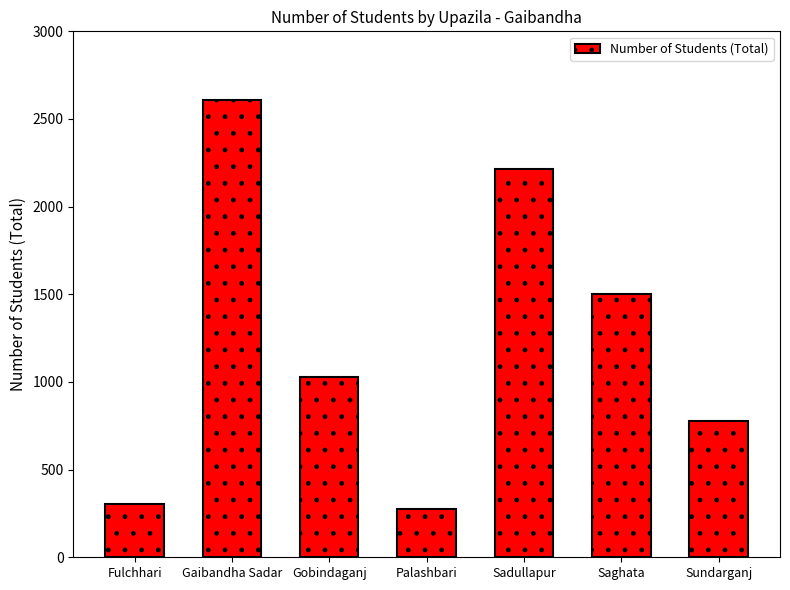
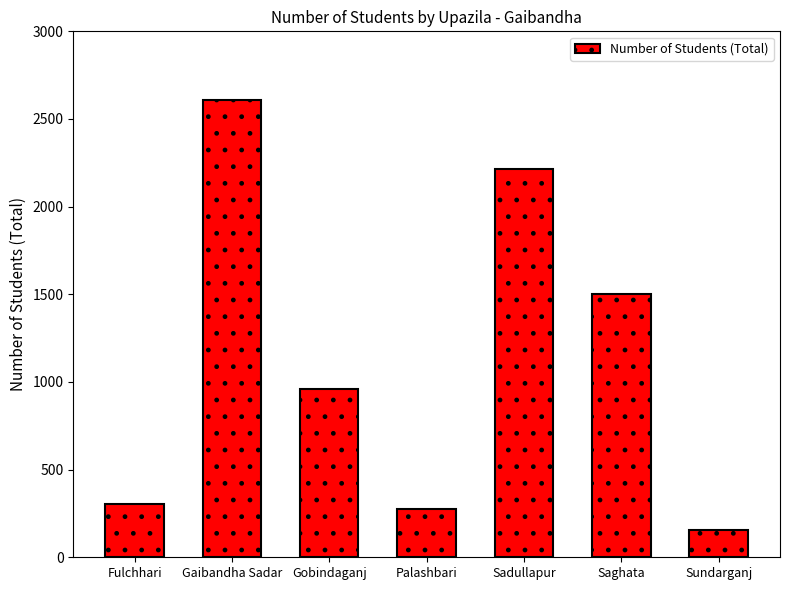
  {
    "Fulchhari": 300,
    "Gaibandha Sadar": 2610,
-   "Gobindaganj": 1030,
+   "Gobindaganj": 960,
    "Palashbari": 280,
    "Sadullapur": 2220,
    "Saghata": 1500,
-   "Sundarganj": 780
+   "Sundarganj": 160
  }
